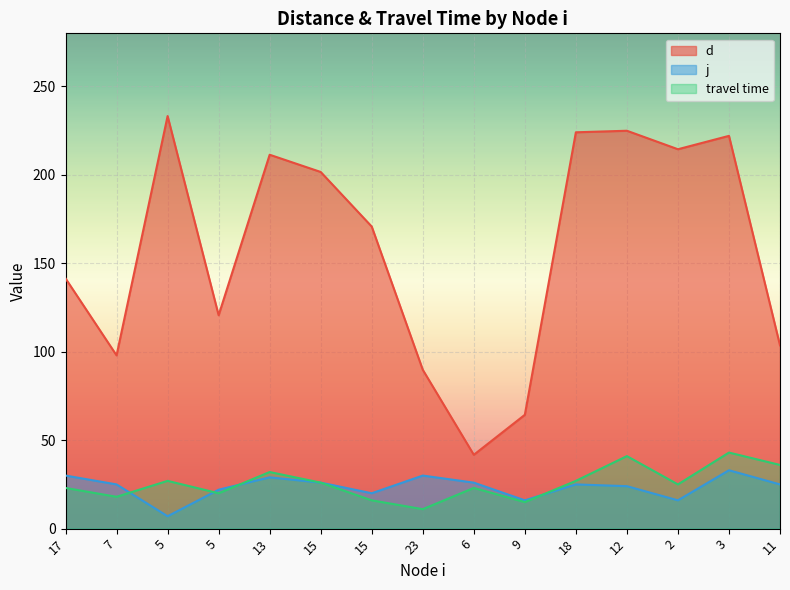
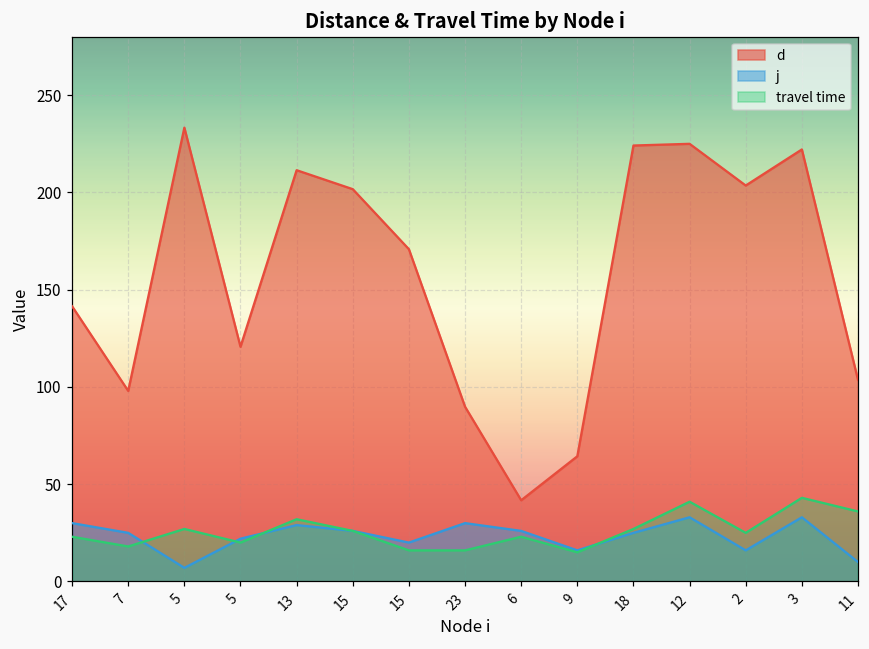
  {
    "d": {
      "17": 141,
      "7": 98,
      "13": 211,
      "23": 90,
      "6": 42,
      "9": 64,
      "18": 224,
      "12": 225,
-     "2": 214,
+     "2": 203,
      "3": 222,
      "11": 104
    },
    "j": {
      "17": 30,
      "7": 25,
      "13": 29,
      "23": 30,
      "6": 26,
      "18": 25,
-     "12": 24,
+     "12": 33,
      "2": 16,
      "3": 33,
-     "11": 25
+     "11": 10
    },
    "travel time": {
      "17": 23,
      "7": 18,
      "13": 32,
-     "23": 11,
+     "23": 16,
      "6": 23,
      "18": 27,
      "12": 41,
      "2": 25,
      "3": 43,
      "11": 36
    }
  }
